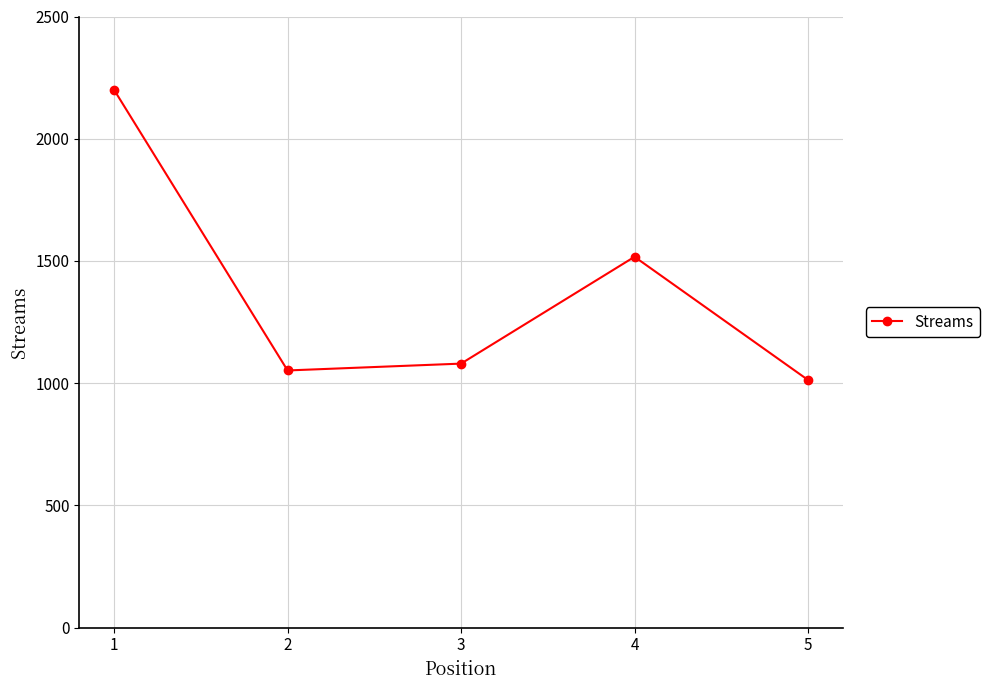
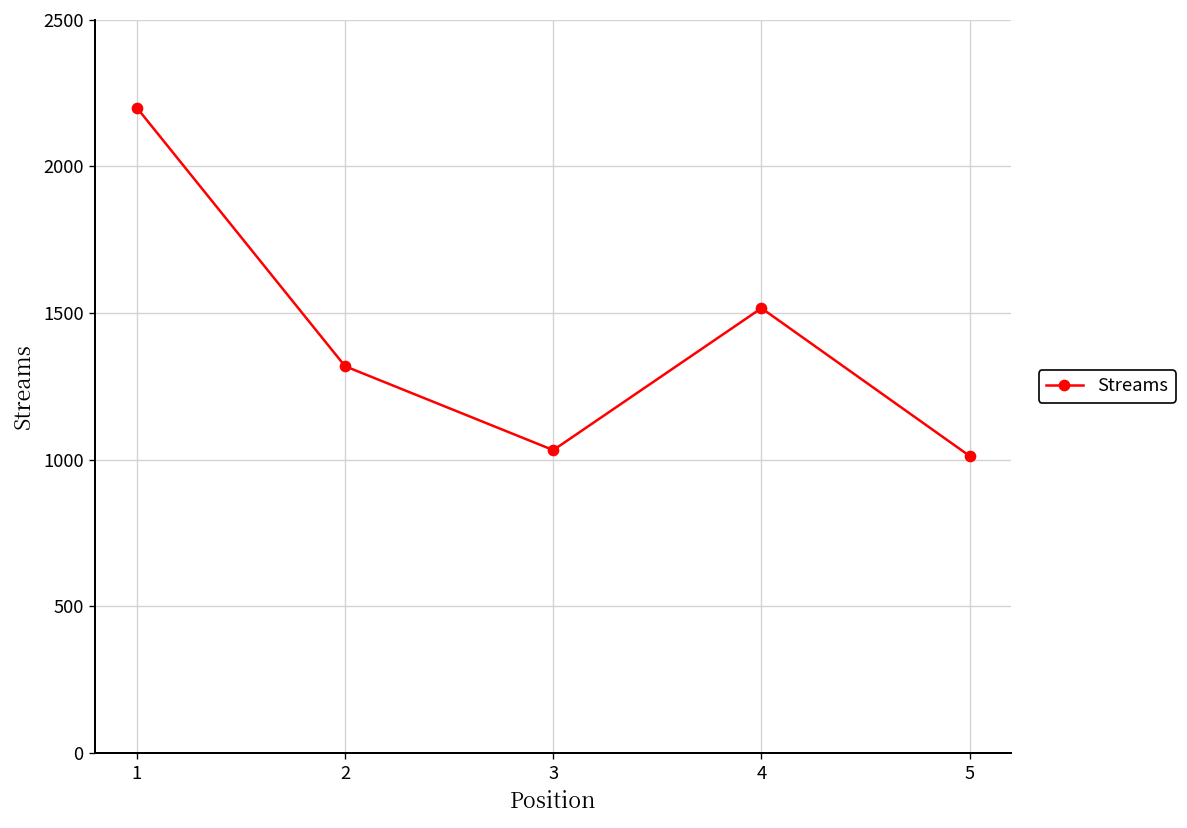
  {
    "1": 2200,
-   "2": 1050,
-   "3": 1080,
+   "2": 1320,
+   "3": 1030,
    "4": 1520,
    "5": 1010
  }
